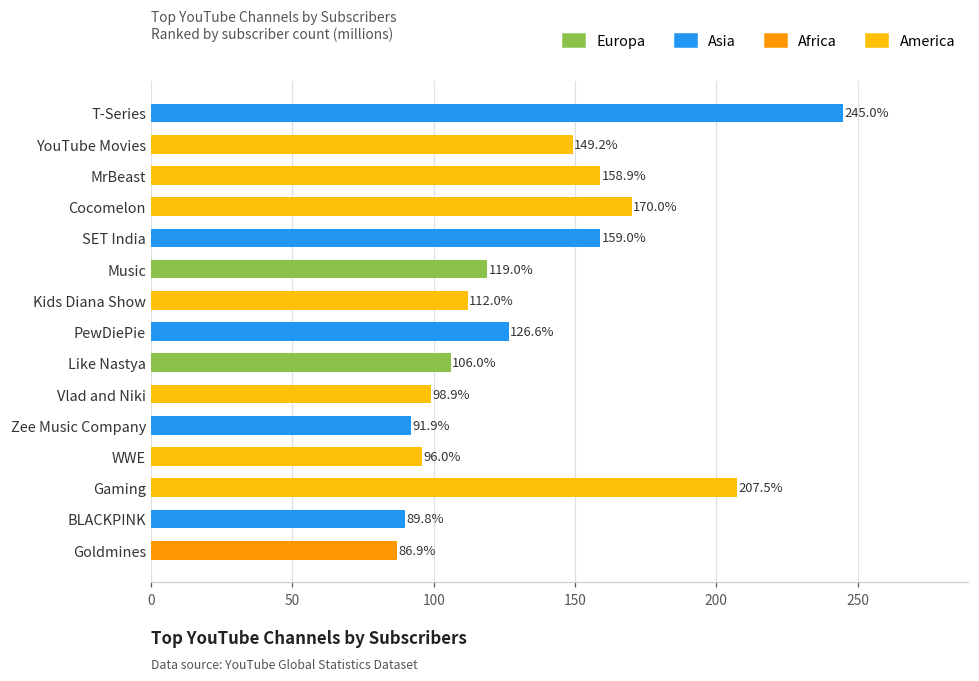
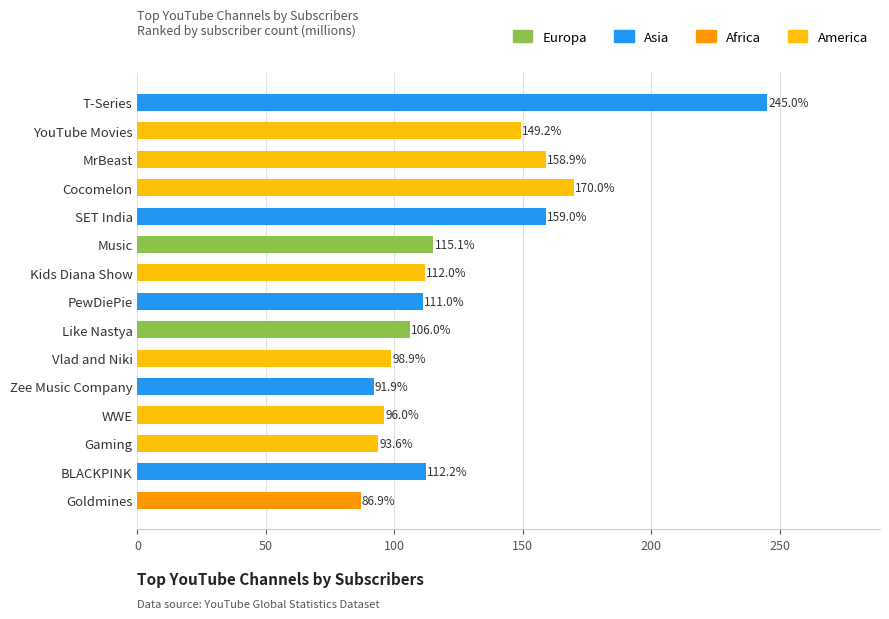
  {
    "T-Series": "245.0%",
    "YouTube Movies": "149.2%",
    "MrBeast": "158.9%",
    "Cocomelon": "170.0%",
    "SET India": "159.0%",
-   "Music": "119.0%",
+   "Music": "115.1%",
    "Kids Diana Show": "112.0%",
-   "PewDiePie": "126.6%",
+   "PewDiePie": "111.0%",
    "Like Nastya": "106.0%",
    "Vlad and Niki": "98.9%",
    "Zee Music Company": "91.9%",
    "WWE": "96.0%",
-   "Gaming": "207.5%",
-   "BLACKPINK": "89.8%",
+   "Gaming": "93.6%",
+   "BLACKPINK": "112.2%",
    "Goldmines": "86.9%"
  }
